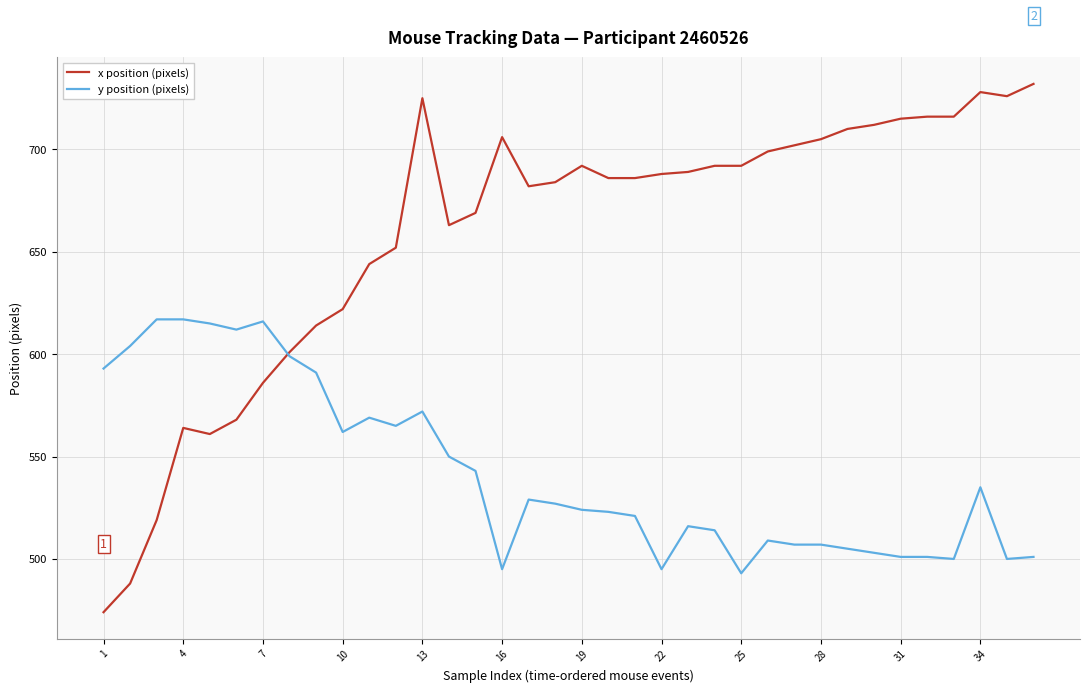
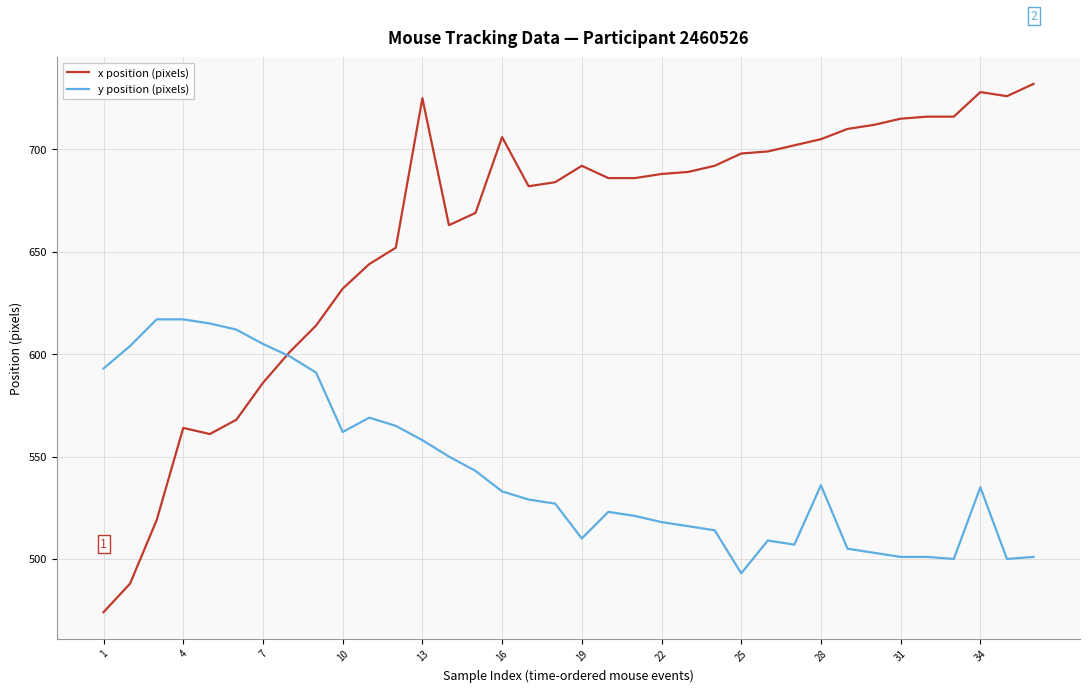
  {
    "x position (pixels)": {
      "1": 474,
      "4": 564,
      "7": 586,
-     "10": 622,
+     "10": 632,
      "13": 725,
      "16": 706,
      "19": 692,
      "22": 688,
-     "25": 692,
+     "25": 698,
      "28": 705,
      "31": 715,
      "34": 728
    },
    "y position (pixels)": {
      "1": 593,
      "4": 617,
-     "7": 616,
+     "7": 605,
      "10": 562,
-     "13": 572,
-     "16": 495,
-     "19": 524,
-     "22": 495,
+     "13": 558,
+     "16": 533,
+     "19": 510,
+     "22": 518,
      "25": 493,
-     "28": 507,
+     "28": 536,
      "31": 501,
      "34": 535
    }
  }
